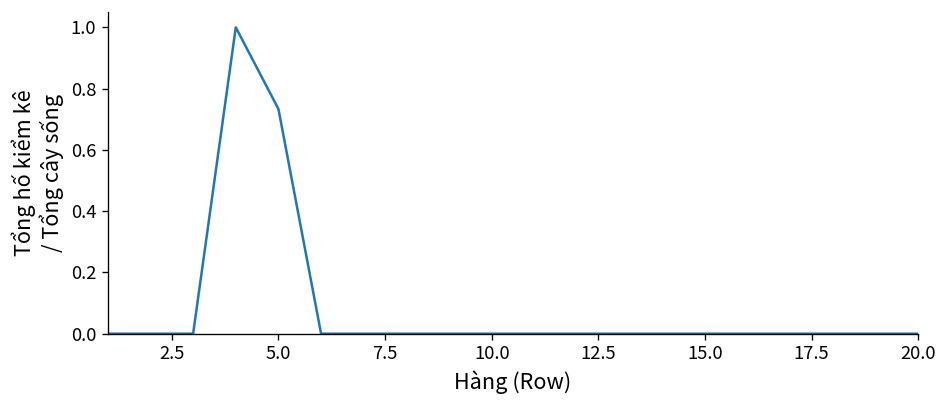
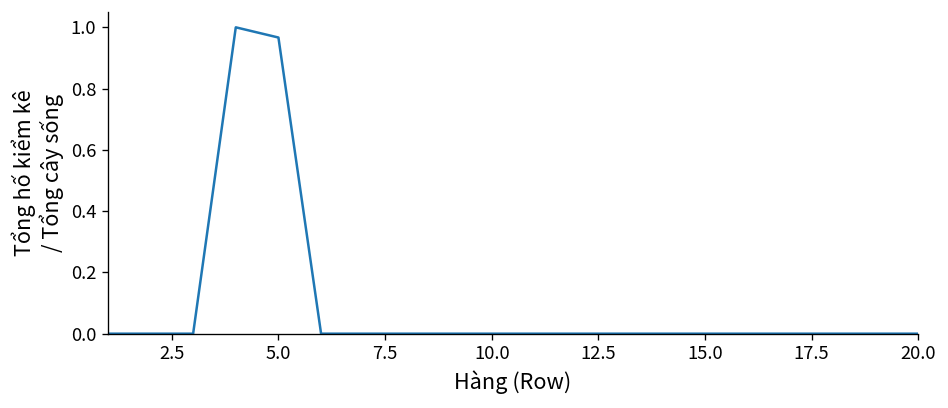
  {
-   "5.0": 0.73,
+   "5.0": 0.97,
    "10.0": 0.00,
    "15.0": 0.00,
    "20.0": 0.00
  }
